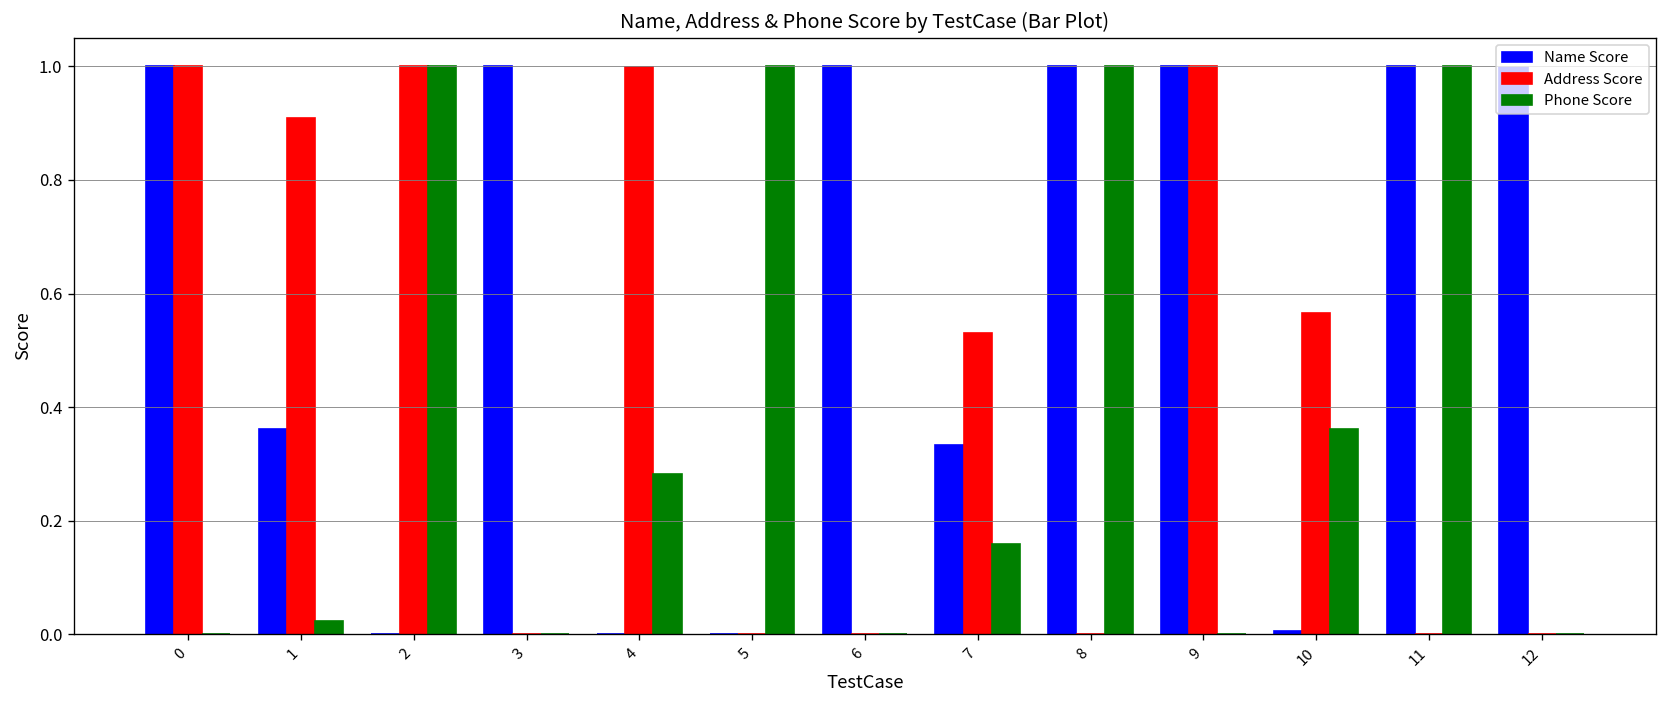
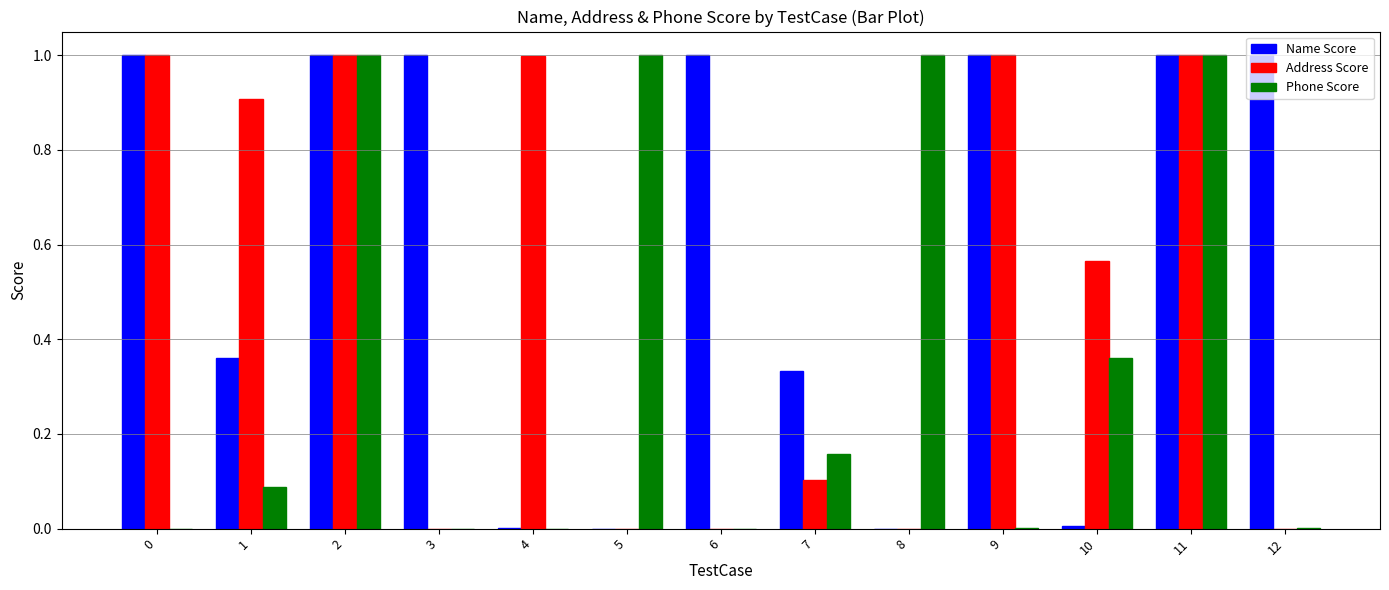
  {
    "Name Score": {
      "0": 1,
      "1": 0.36,
-     "2": 0,
+     "2": 1,
      "3": 1,
      "6": 1,
      "7": 0.33,
-     "8": 1,
+     "8": 0,
      "9": 1,
      "10": 0.01,
      "11": 1
    },
    "Address Score": {
      "0": 1.00,
      "1": 0.91,
      "2": 1.00,
      "4": 1.00,
-     "7": 0.53,
+     "7": 0.10,
      "9": 1.00,
      "10": 0.57,
-     "11": 0
+     "11": 1
    },
    "Phone Score": {
-     "1": 0.02,
+     "1": 0.09,
      "2": 1.00,
-     "4": 0.28,
+     "4": 0.00,
      "5": 1.00,
      "7": 0.16,
      "8": 1.00,
      "10": 0.36,
      "11": 1.00
    }
  }
